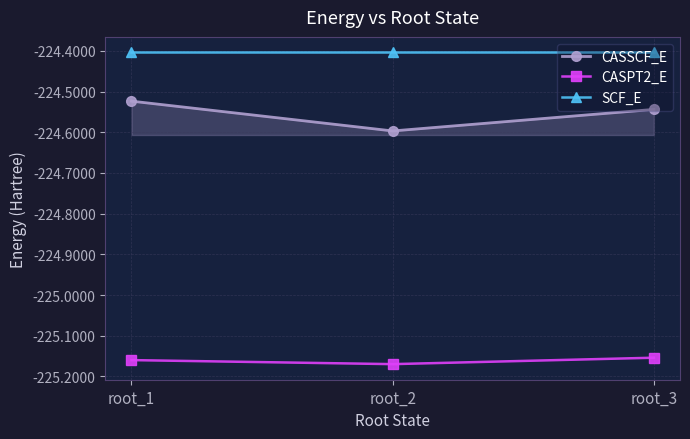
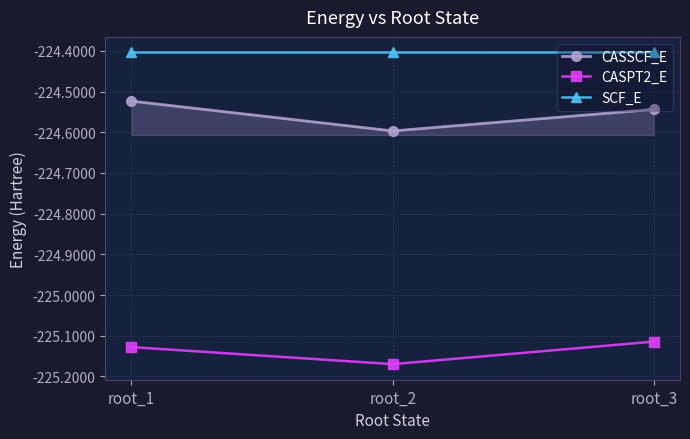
  {
    "CASSCF_E": {
      "root_1": -224.52,
      "root_2": -224.60
    },
    "CASPT2_E": {
-     "root_1": -225.16,
+     "root_1": -225.13,
      "root_2": -225.17,
-     "root_3": -225.15
+     "root_3": -225.11
    },
    "SCF_E": {
      "root_1": -224.40,
      "root_2": -224.40
    }
  }
